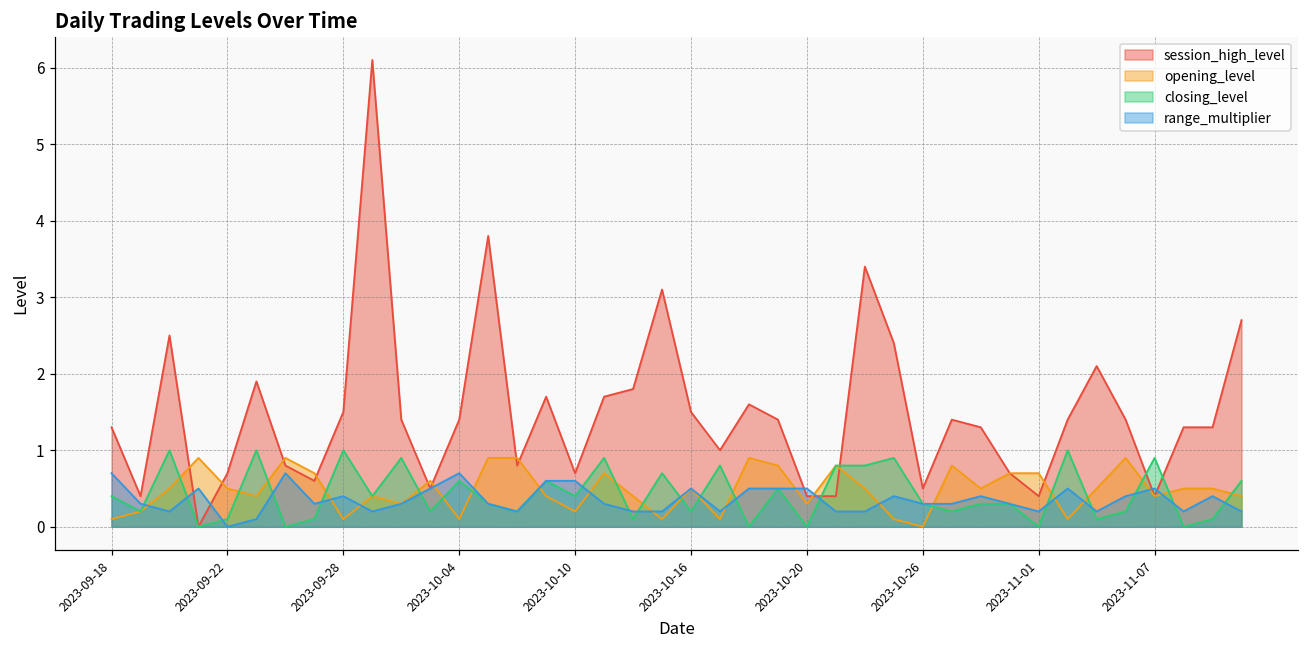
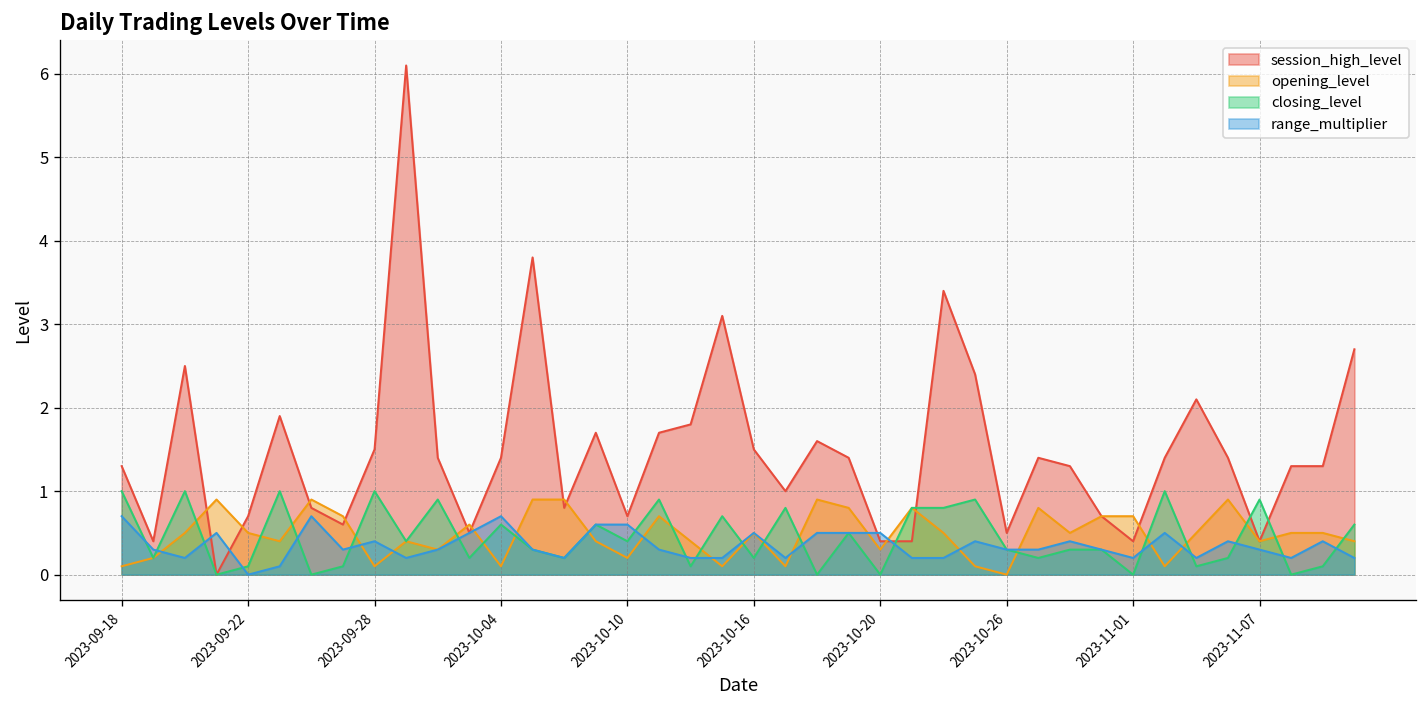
  {
    "session_high_level": {
      "2023-09-18": 1.3,
      "2023-09-22": 0.7,
      "2023-09-28": 1.5,
      "2023-10-04": 1.4,
      "2023-10-10": 0.7,
      "2023-10-16": 1.5,
      "2023-10-20": 0.4,
      "2023-10-26": 0.5,
      "2023-11-01": 0.4
    },
    "opening_level": {
      "2023-09-18": 0.1,
      "2023-09-22": 0.5,
      "2023-09-28": 0.1,
      "2023-10-04": 0.1,
      "2023-10-10": 0.2,
      "2023-10-20": 0.3,
      "2023-10-26": 0.0,
      "2023-11-01": 0.7
    },
    "closing_level": {
-     "2023-09-18": 0.4,
+     "2023-09-18": 1.0,
      "2023-09-22": 0.1,
      "2023-09-28": 1.0,
      "2023-10-04": 0.6,
      "2023-10-10": 0.4,
      "2023-10-16": 0.2,
      "2023-10-20": 0.0,
      "2023-11-01": 0.0,
      "2023-11-07": 0.9
    },
    "range_multiplier": {
      "2023-09-18": 0.7,
      "2023-09-22": 0.0,
      "2023-09-28": 0.4,
      "2023-10-04": 0.7,
      "2023-10-10": 0.6,
      "2023-10-20": 0.5,
      "2023-11-01": 0.2,
-     "2023-11-07": 0.5
+     "2023-11-07": 0.3
    }
  }
